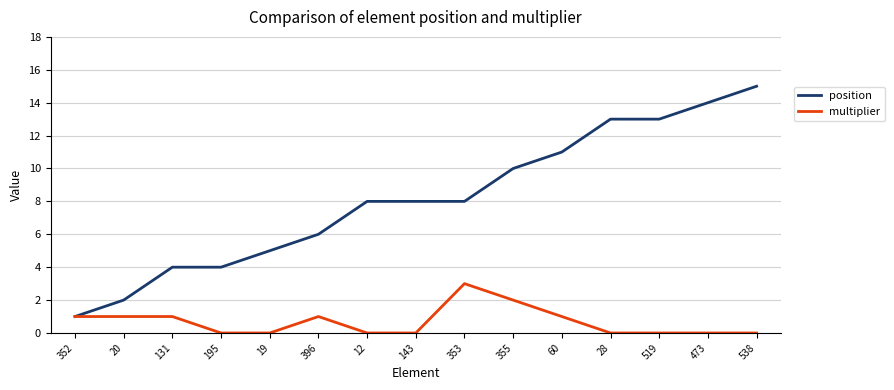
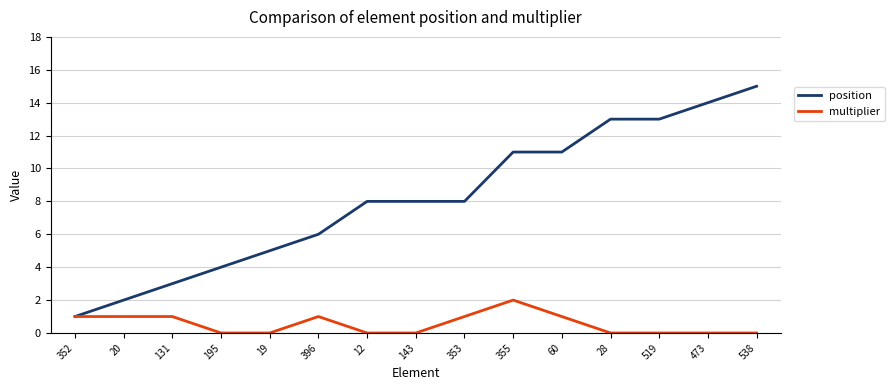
  {
    "position": {
      "20": 2,
-     "131": 4,
+     "131": 3,
      "195": 4,
      "19": 5,
      "396": 6,
      "12": 8,
      "143": 8,
      "353": 8,
-     "355": 10,
+     "355": 11,
      "60": 11,
      "28": 13,
      "519": 13,
      "473": 14,
      "538": 15
    },
    "multiplier": {
      "20": 1,
      "131": 1,
      "195": 0,
      "19": 0,
      "396": 1,
      "12": 0,
      "143": 0,
-     "353": 3,
+     "353": 1,
      "355": 2,
      "60": 1,
      "28": 0,
      "519": 0,
      "473": 0,
      "538": 0
    }
  }
